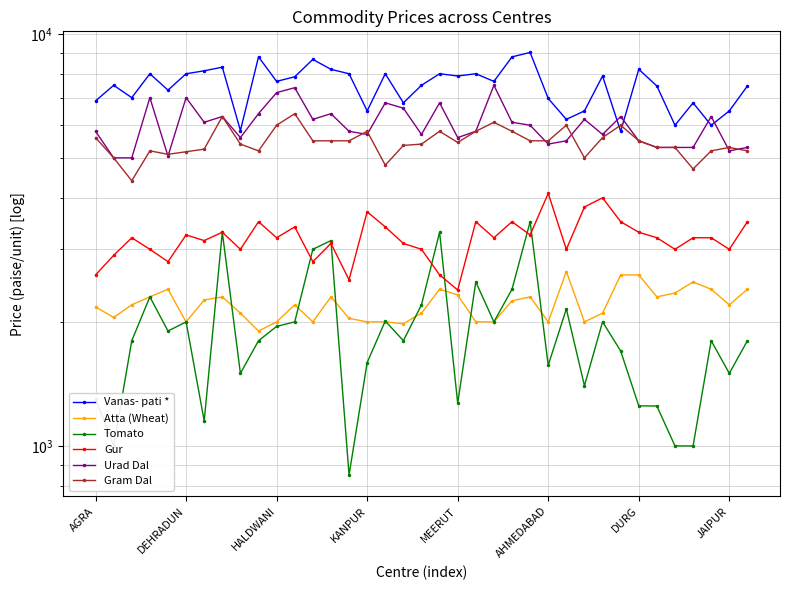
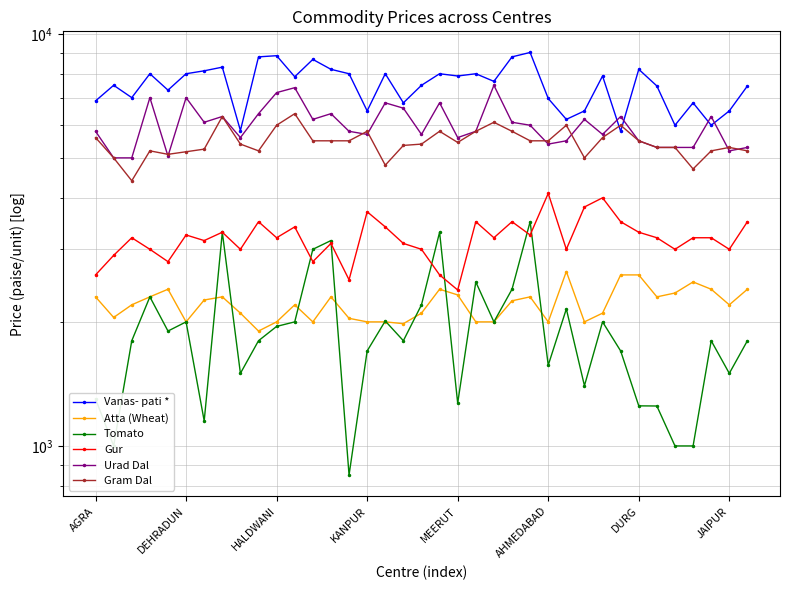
  {
    "Vanas- pati *": {
      "AGRA": 6900,
      "DEHRADUN": 8000,
-     "HALDWANI": 7700,
+     "HALDWANI": 8800,
      "KANPUR": 6500,
      "MEERUT": 7900,
      "AHMEDABAD": 7000,
      "DURG": 8200,
      "JAIPUR": 6500
    },
    "Atta (Wheat)": {
-     "AGRA": 2200,
+     "AGRA": 2300,
      "HALDWANI": 2000,
      "KANPUR": 2000,
      "MEERUT": 2300,
      "AHMEDABAD": 2000,
      "DURG": 2600,
      "JAIPUR": 2200
    },
    "Tomato": {
      "HALDWANI": 2000,
-     "KANPUR": 1590,
+     "KANPUR": 1700,
      "MEERUT": 1270,
      "AHMEDABAD": 1570,
      "DURG": 1250,
      "JAIPUR": 1500
    },
    "Gur": {
      "AGRA": 2600,
      "DEHRADUN": 3300,
      "HALDWANI": 3200,
      "KANPUR": 3700,
      "MEERUT": 2400,
      "AHMEDABAD": 4100,
      "DURG": 3300,
      "JAIPUR": 3000
    },
    "Urad Dal": {
      "AGRA": 5800,
      "DEHRADUN": 7000,
      "HALDWANI": 7200,
      "KANPUR": 5700,
      "MEERUT": 5600,
      "AHMEDABAD": 5400,
      "JAIPUR": 5200
    },
    "Gram Dal": {
      "AGRA": 5600,
      "DEHRADUN": 5200,
      "HALDWANI": 6000,
      "KANPUR": 5800,
      "MEERUT": 5500,
      "AHMEDABAD": 5500,
      "JAIPUR": 5300
    }
  }
